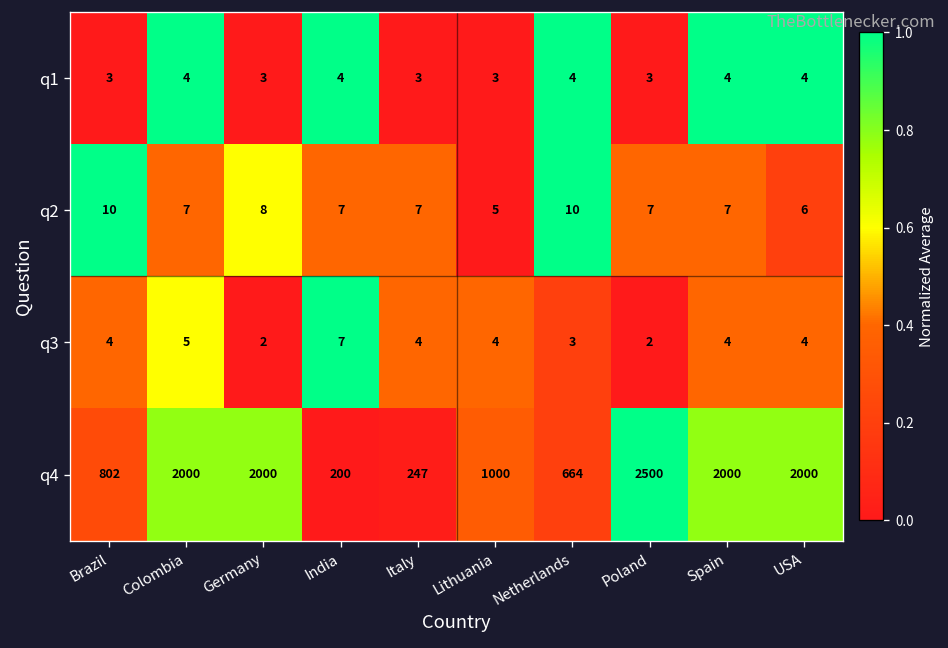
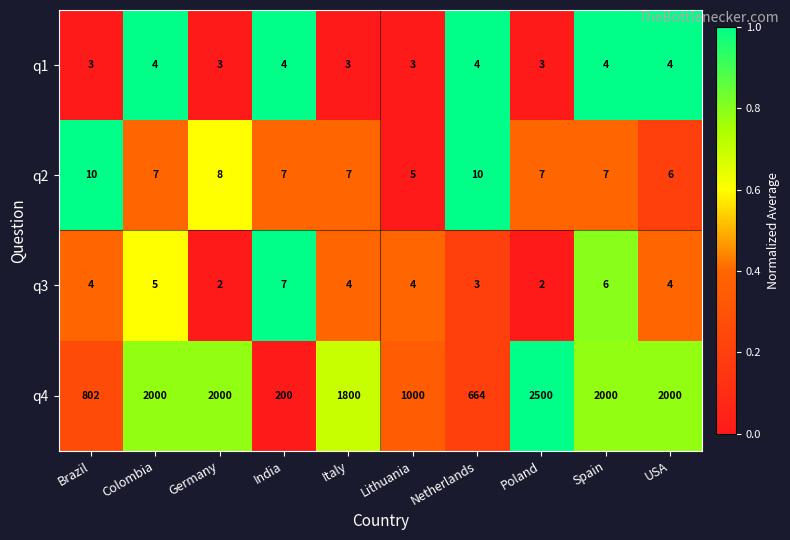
  {
    "q1": {
      "Brazil": 3,
      "Colombia": 4,
      "Germany": 3,
      "India": 4,
      "Italy": 3,
      "Lithuania": 3,
      "Netherlands": 4,
      "Poland": 3,
      "Spain": 4,
      "USA": 4
    },
    "q2": {
      "Brazil": 10,
      "Colombia": 7,
      "Germany": 8,
      "India": 7,
      "Italy": 7,
      "Lithuania": 5,
      "Netherlands": 10,
      "Poland": 7,
      "Spain": 7,
      "USA": 6
    },
    "q3": {
      "Brazil": 4,
      "Colombia": 5,
      "Germany": 2,
      "India": 7,
      "Italy": 4,
      "Lithuania": 4,
      "Netherlands": 3,
      "Poland": 2,
-     "Spain": 4,
+     "Spain": 6,
      "USA": 4
    },
    "q4": {
      "Brazil": 802,
      "Colombia": 2000,
      "Germany": 2000,
      "India": 200,
-     "Italy": 247,
+     "Italy": 1800,
      "Lithuania": 1000,
      "Netherlands": 664,
      "Poland": 2500,
      "Spain": 2000,
      "USA": 2000
    }
  }
